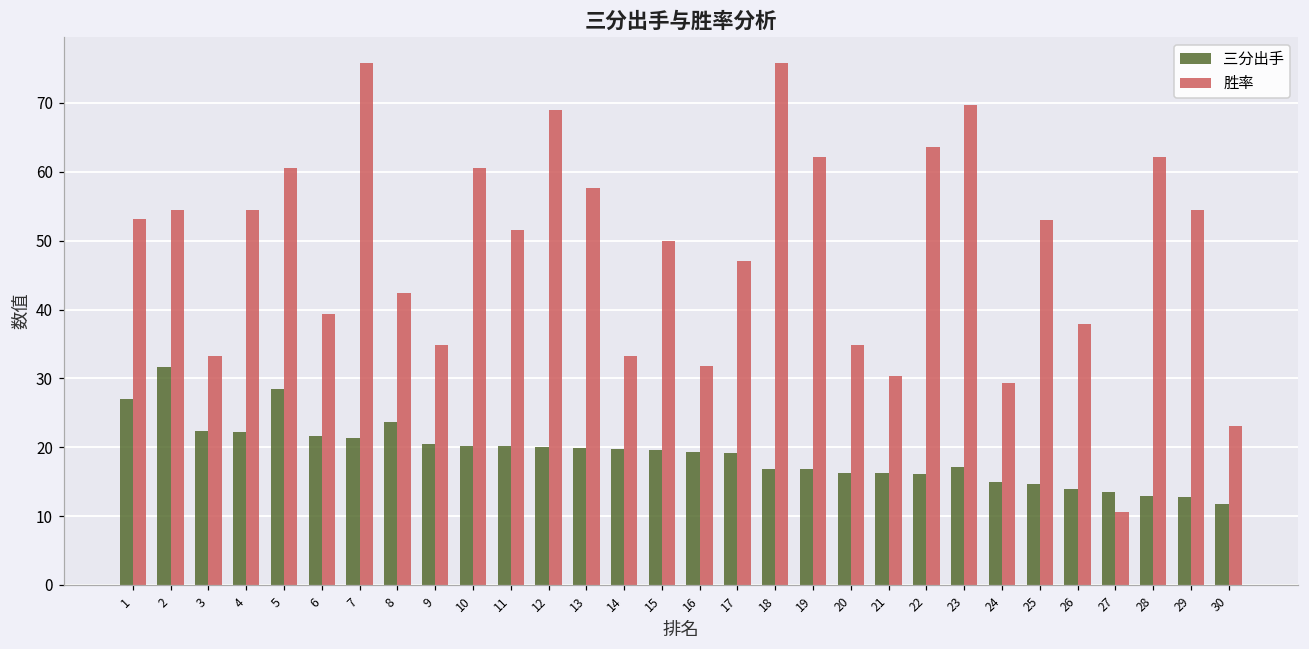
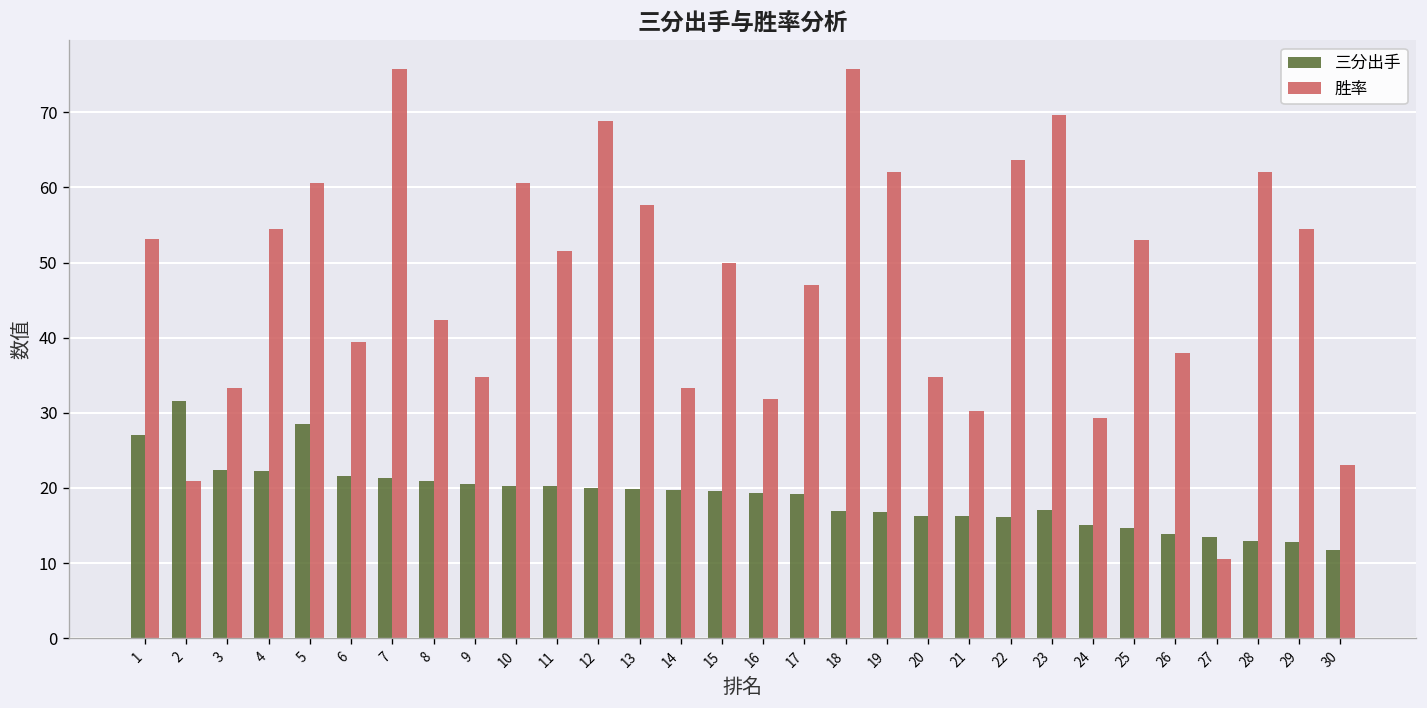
  {
    "三分出手": {
      "1": 27,
      "2": 32,
      "3": 22,
      "4": 22,
      "5": 29,
      "6": 22,
      "7": 21,
-     "8": 24,
+     "8": 21,
      "9": 21,
      "10": 20,
      "11": 20,
      "12": 20,
      "13": 20,
      "14": 20,
      "15": 20,
      "16": 19,
      "17": 19,
      "18": 17,
      "19": 17,
      "20": 16,
      "21": 16,
      "22": 16,
      "23": 17,
      "24": 15,
      "25": 15,
      "26": 14,
      "27": 14,
      "28": 13,
      "29": 13,
      "30": 12
    },
    "胜率": {
      "1": 53,
-     "2": 55,
+     "2": 21,
      "3": 33,
      "4": 55,
      "5": 61,
      "6": 39,
      "7": 76,
      "8": 42,
      "9": 35,
      "10": 61,
      "11": 52,
      "12": 69,
      "13": 58,
      "14": 33,
      "15": 50,
      "16": 32,
      "17": 47,
      "18": 76,
      "19": 62,
      "20": 35,
      "21": 30,
      "22": 64,
      "23": 70,
      "24": 29,
      "25": 53,
      "26": 38,
      "27": 11,
      "28": 62,
      "29": 55,
      "30": 23
    }
  }
